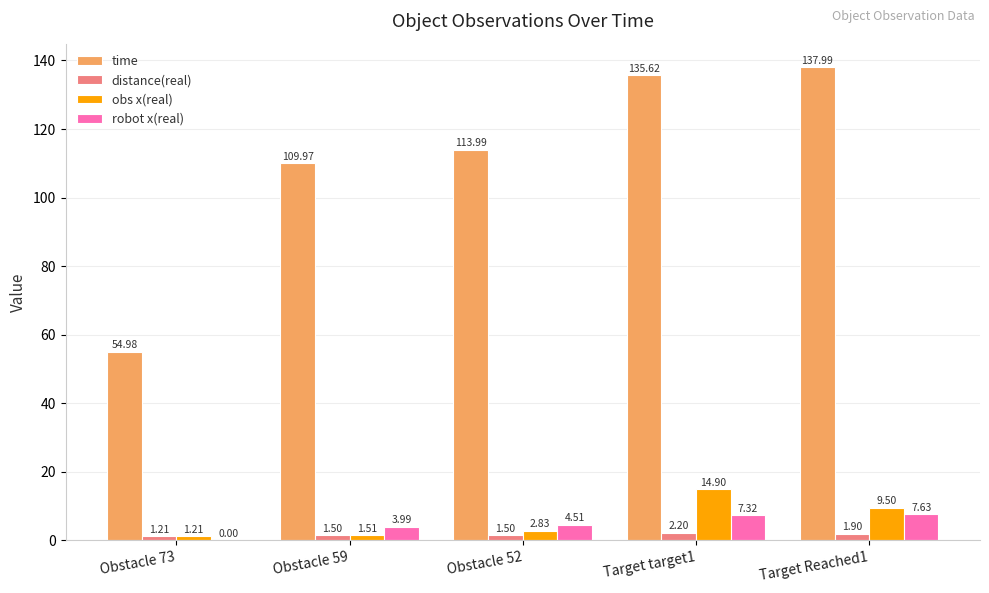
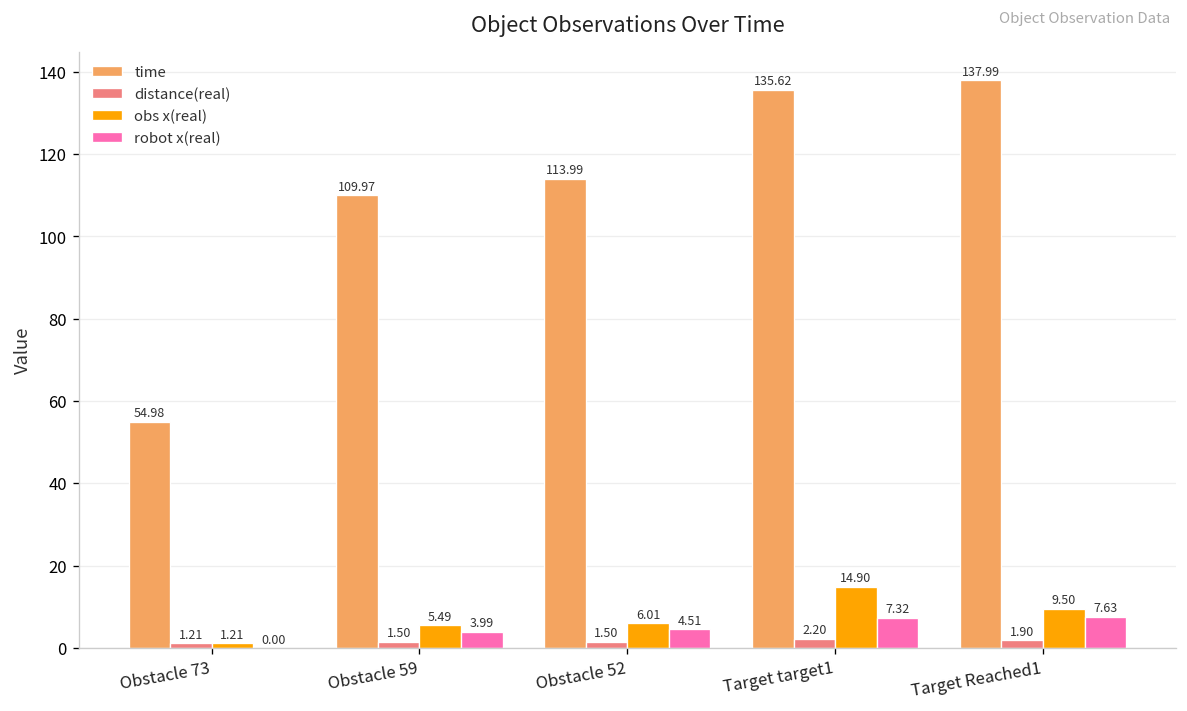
  {
    "obs x(real)": {
      "Obstacle 73": 1.21,
-     "Obstacle 59": 1.51,
-     "Obstacle 52": 2.83,
+     "Obstacle 59": 5.49,
+     "Obstacle 52": 6.01,
      "Target target1": 14.90,
      "Target Reached1": 9.50
    }
  }
